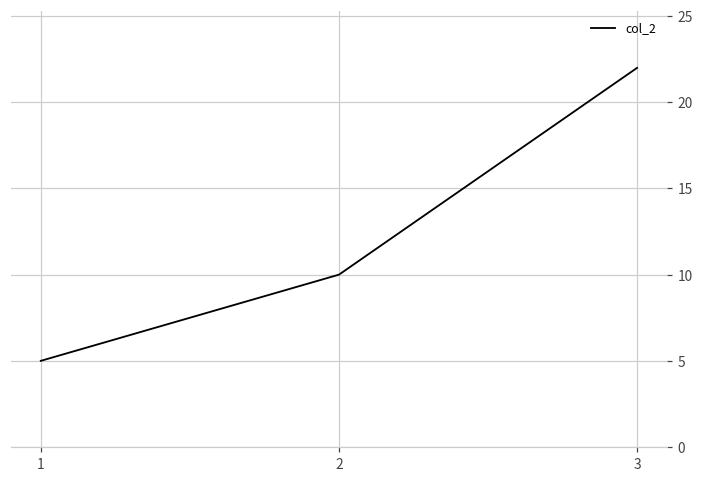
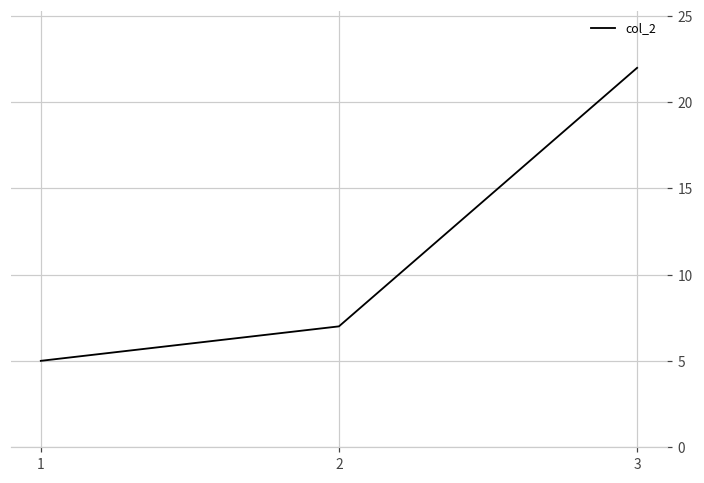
  {
    "1": 5,
-   "2": 10,
+   "2": 7,
    "3": 22
  }
